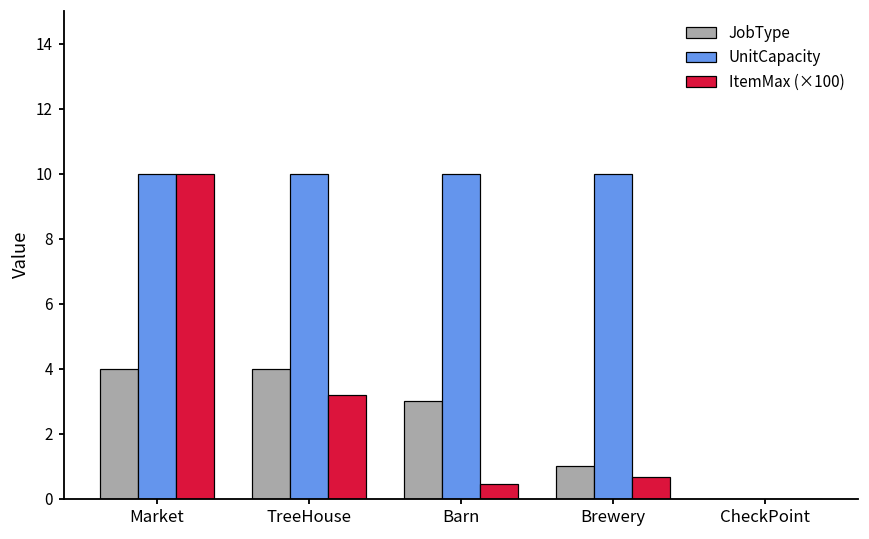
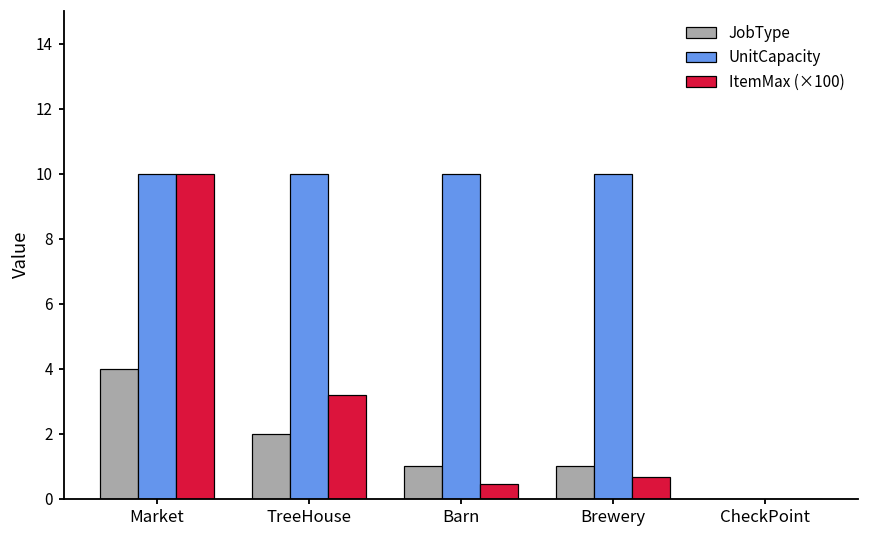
  {
    "JobType": {
      "Market": 4,
-     "TreeHouse": 4,
-     "Barn": 3,
+     "TreeHouse": 2,
+     "Barn": 1,
      "Brewery": 1,
      "CheckPoint": 0
    },
    "UnitCapacity": {
      "Market": 10,
      "TreeHouse": 10,
      "Barn": 10,
      "Brewery": 10,
      "CheckPoint": 0
    },
    "ItemMax (×100)": {
      "Market": 10,
      "TreeHouse": 3.2,
      "Barn": 0.5,
      "Brewery": 0.7,
      "CheckPoint": 0
    }
  }
